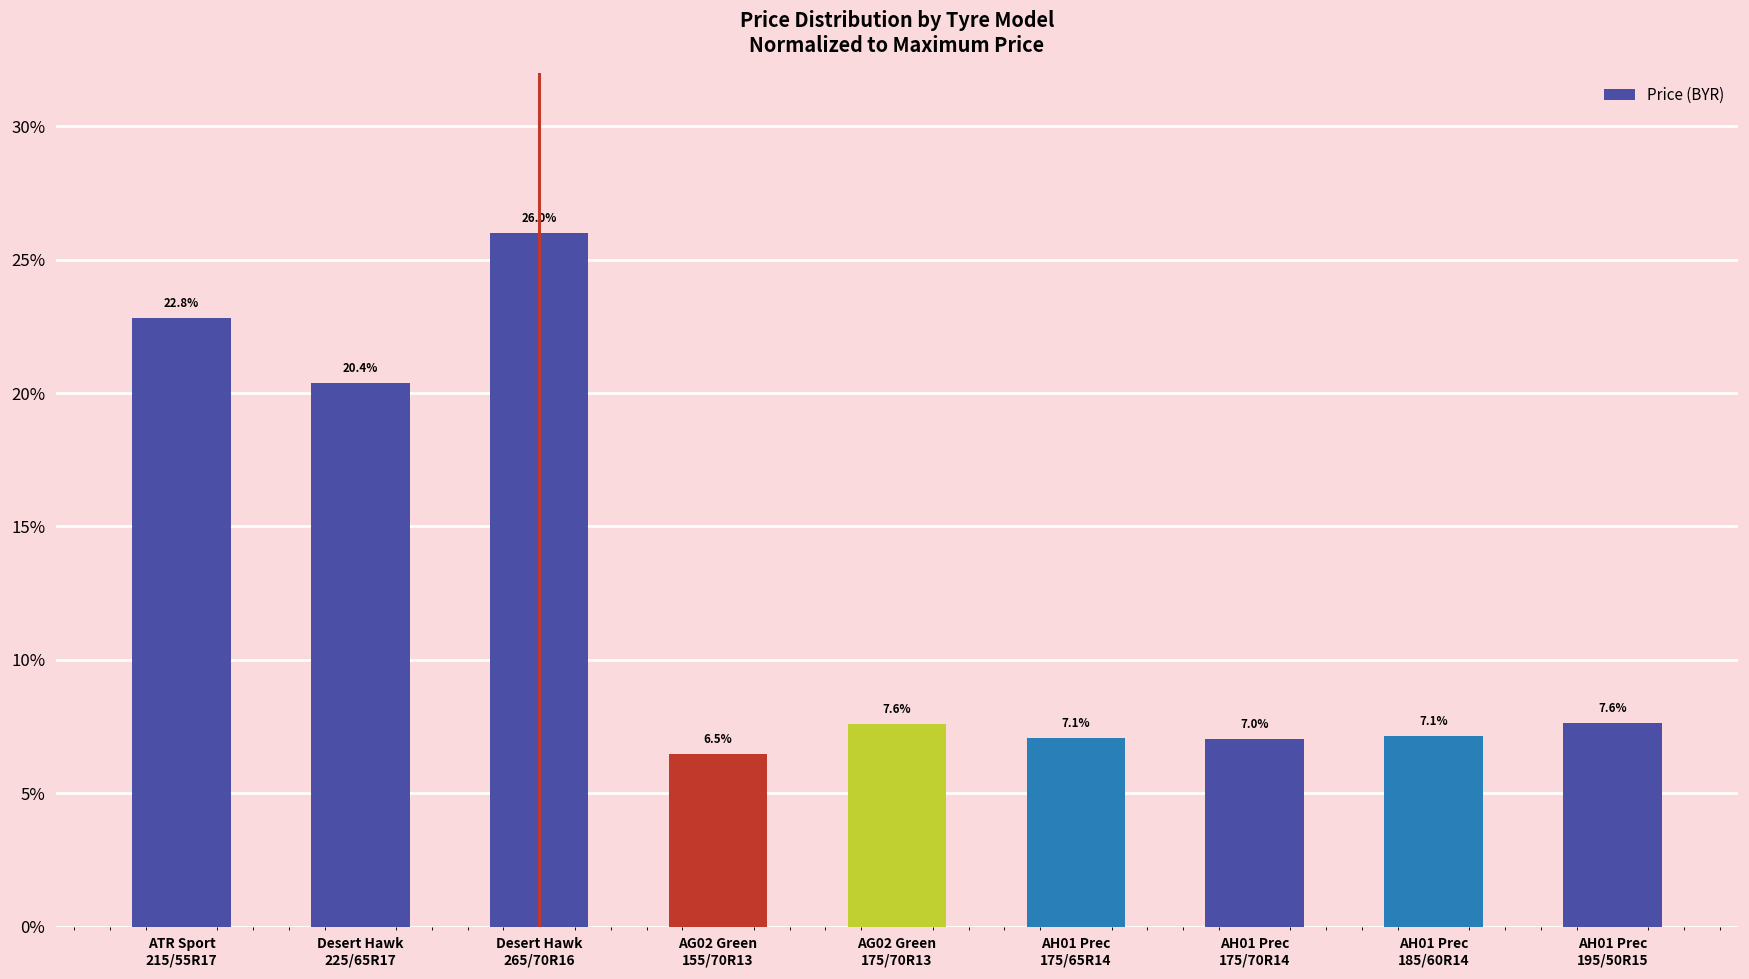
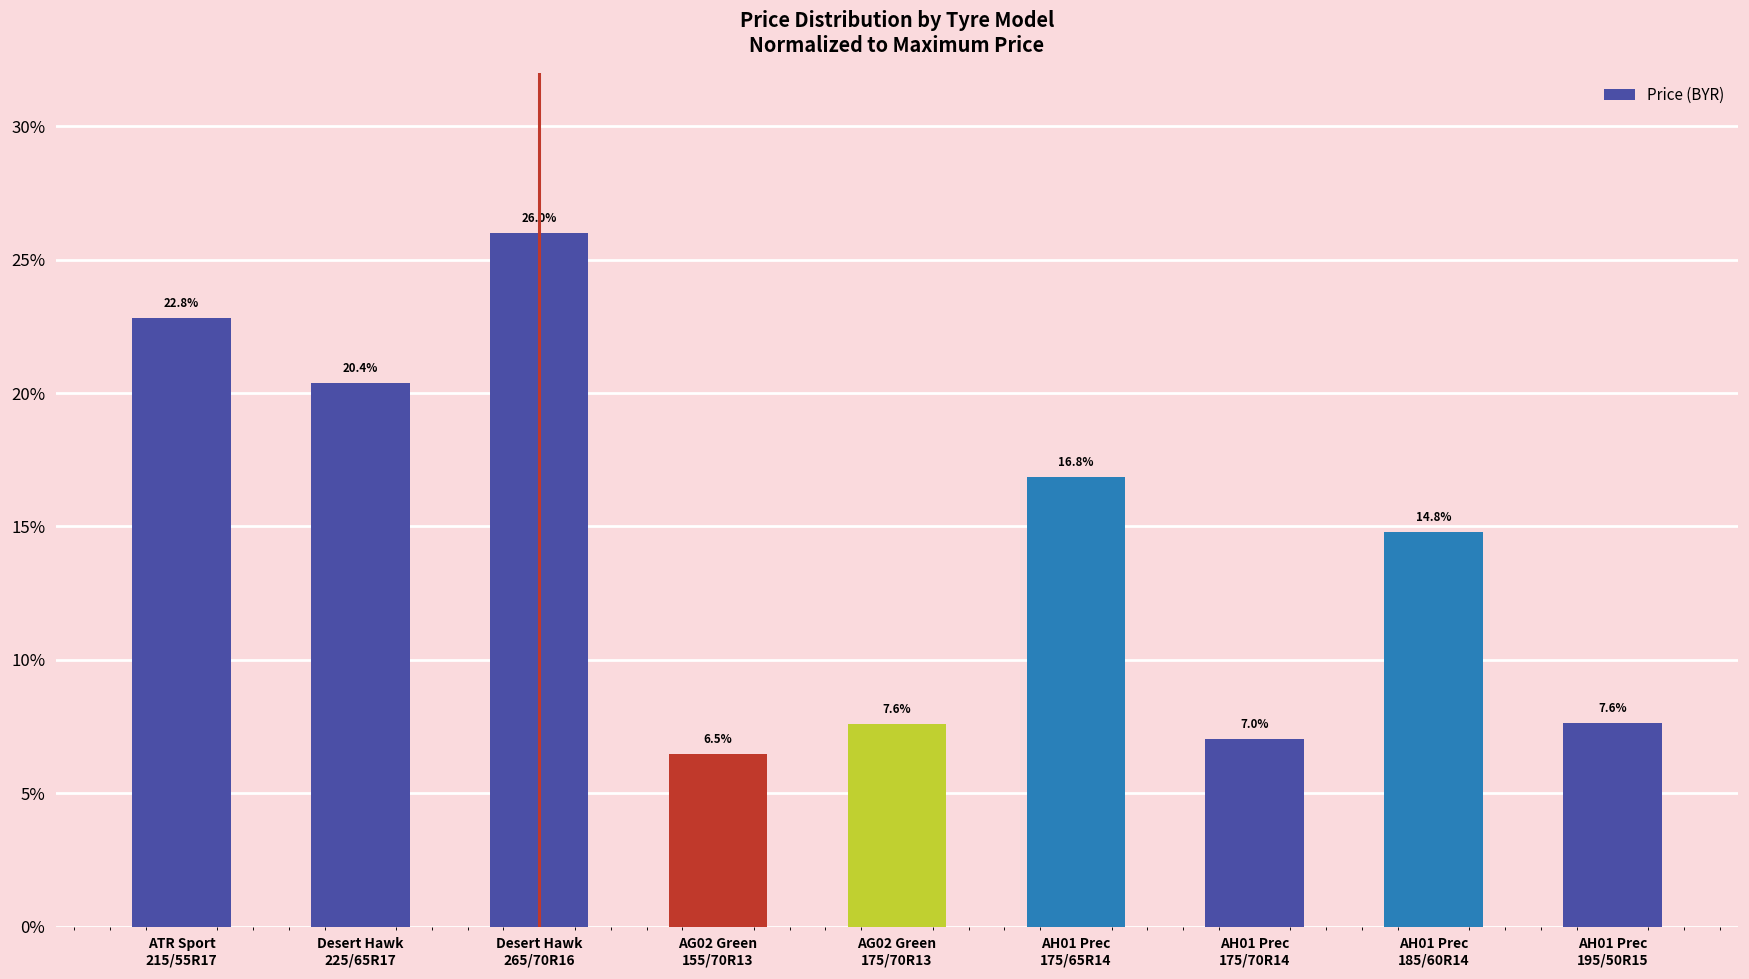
  {
    "ATR Sport 215/55R17": "22.8%",
    "Desert Hawk 225/65R17": "20.4%",
    "Desert Hawk 265/70R16": "26.0%",
    "AG02 Green 155/70R13": "6.5%",
    "AG02 Green 175/70R13": "7.6%",
-   "AH01 Prec 175/65R14": "7.1%",
+   "AH01 Prec 175/65R14": "16.8%",
    "AH01 Prec 175/70R14": "7.0%",
-   "AH01 Prec 185/60R14": "7.1%",
+   "AH01 Prec 185/60R14": "14.8%",
    "AH01 Prec 195/50R15": "7.6%"
  }
